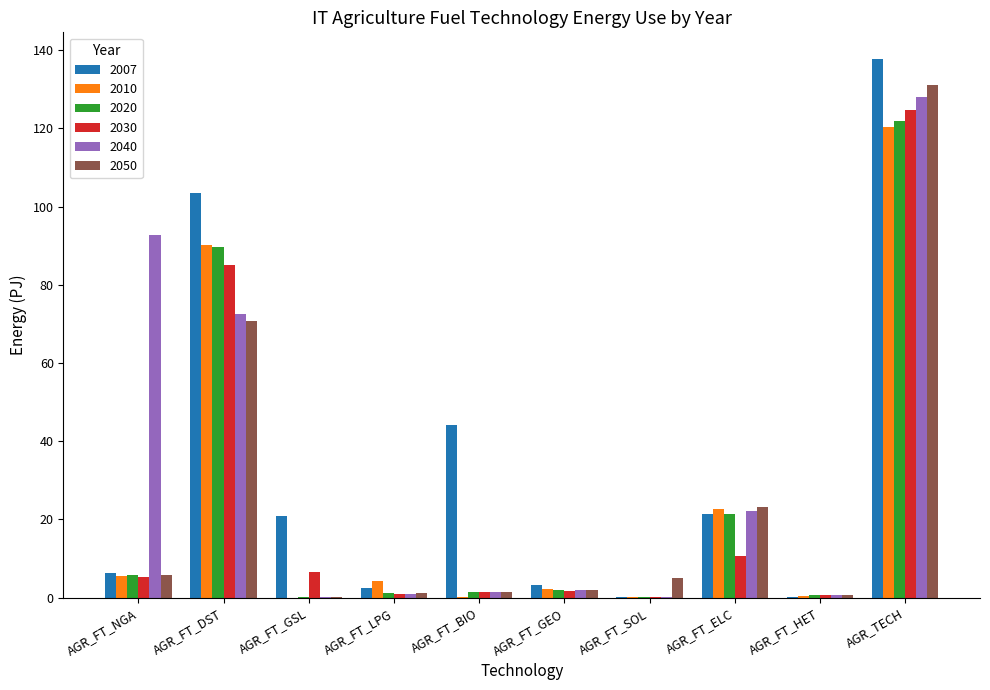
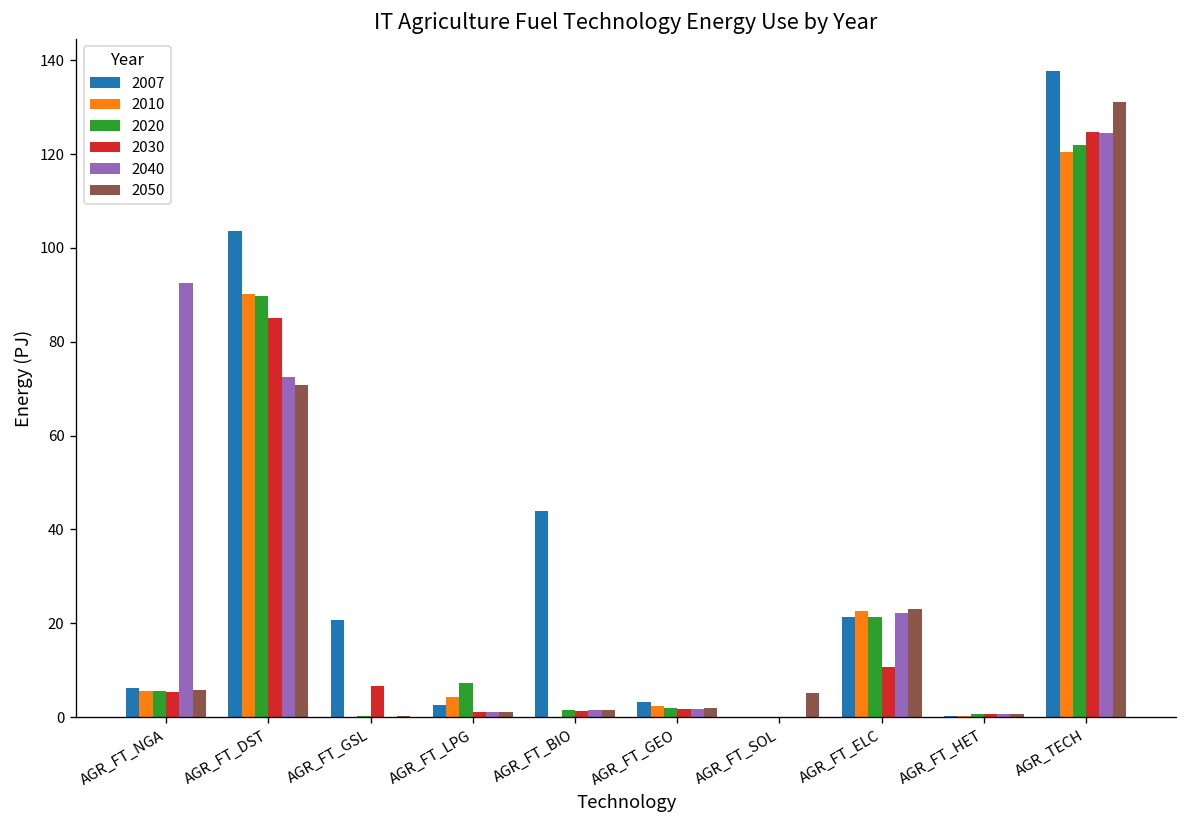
  {
    "2007": {
      "AGR_FT_NGA": 6,
      "AGR_FT_DST": 104,
      "AGR_FT_GSL": 21,
      "AGR_FT_LPG": 2,
      "AGR_FT_BIO": 44,
      "AGR_FT_GEO": 3,
      "AGR_FT_ELC": 21,
      "AGR_TECH": 138
    },
    "2010": {
      "AGR_FT_NGA": 6,
      "AGR_FT_DST": 90,
      "AGR_FT_GSL": 0,
      "AGR_FT_LPG": 4,
      "AGR_FT_GEO": 2,
      "AGR_FT_ELC": 23,
      "AGR_TECH": 120
    },
    "2020": {
      "AGR_FT_NGA": 6,
      "AGR_FT_DST": 90,
-     "AGR_FT_LPG": 1,
+     "AGR_FT_LPG": 7,
      "AGR_FT_BIO": 1,
      "AGR_FT_GEO": 2,
      "AGR_FT_ELC": 21,
      "AGR_TECH": 122
    },
    "2030": {
      "AGR_FT_NGA": 5,
      "AGR_FT_DST": 85,
      "AGR_FT_GSL": 7,
      "AGR_FT_LPG": 1,
      "AGR_FT_BIO": 1,
      "AGR_FT_GEO": 2,
      "AGR_FT_ELC": 11,
      "AGR_TECH": 125
    },
    "2040": {
      "AGR_FT_NGA": 93,
      "AGR_FT_DST": 72,
      "AGR_FT_LPG": 1,
      "AGR_FT_BIO": 1,
      "AGR_FT_GEO": 2,
      "AGR_FT_ELC": 22,
-     "AGR_TECH": 128
+     "AGR_TECH": 125
    },
    "2050": {
      "AGR_FT_NGA": 6,
      "AGR_FT_DST": 71,
      "AGR_FT_LPG": 1,
      "AGR_FT_BIO": 1,
      "AGR_FT_GEO": 2,
      "AGR_FT_SOL": 5,
      "AGR_FT_ELC": 23,
      "AGR_TECH": 131
    }
  }
